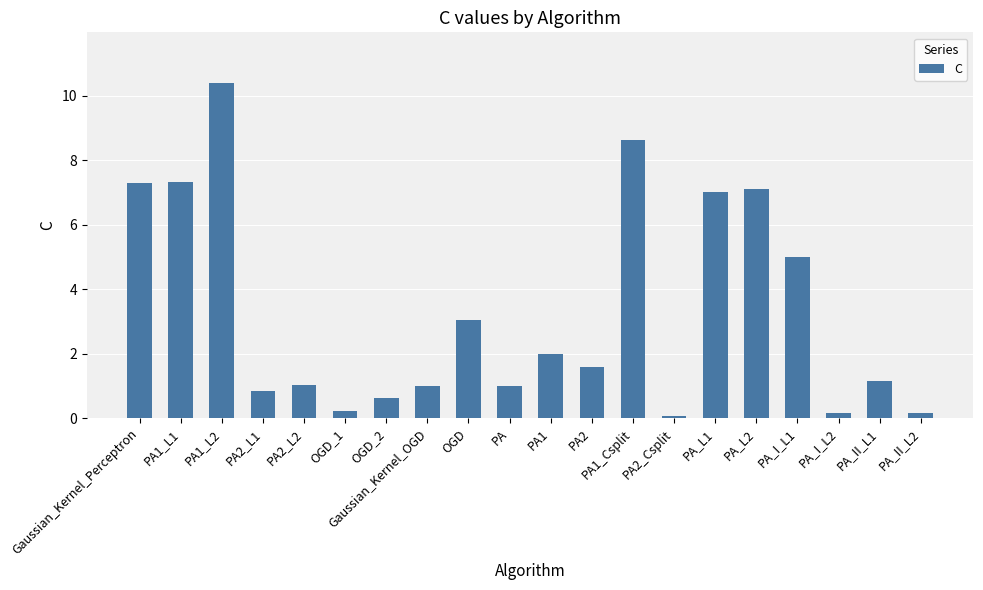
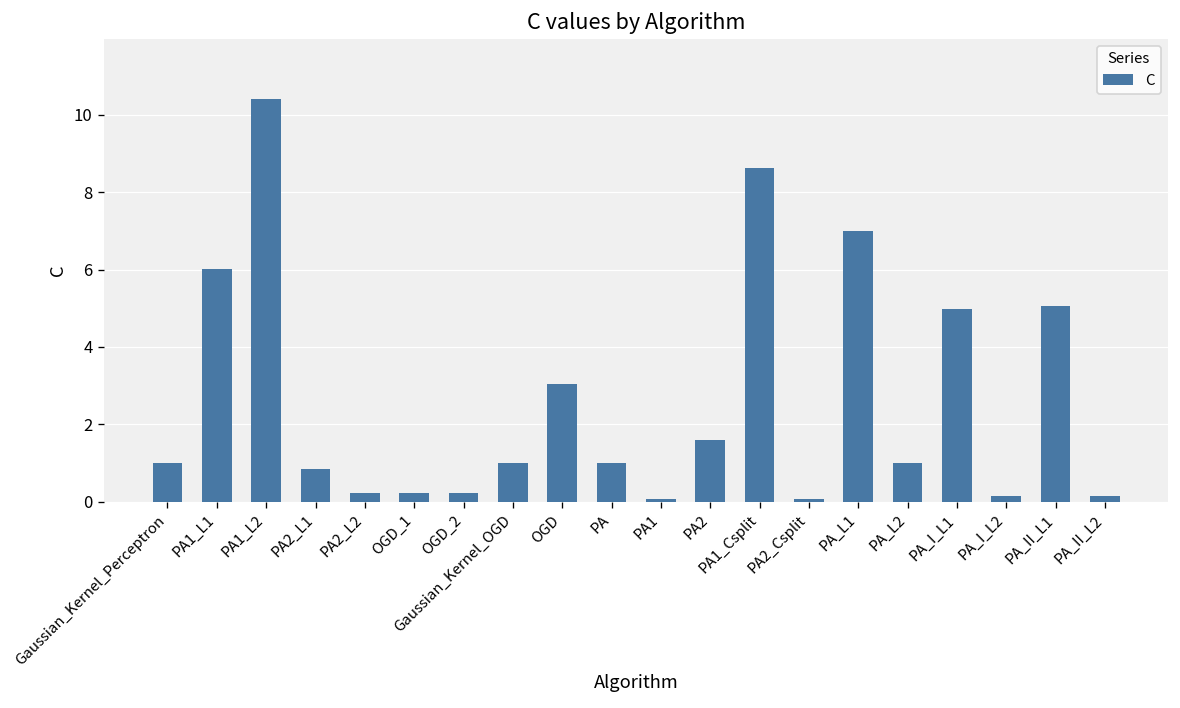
  {
-   "Gaussian_Kernel_Perceptron": 7.3,
-   "PA1_L1": 7.3,
+   "Gaussian_Kernel_Perceptron": 1.0,
+   "PA1_L1": 6.0,
    "PA1_L2": 10.4,
    "PA2_L1": 0.8,
-   "PA2_L2": 1.0,
+   "PA2_L2": 0.2,
    "OGD_1": 0.2,
-   "OGD_2": 0.6,
+   "OGD_2": 0.2,
    "Gaussian_Kernel_OGD": 1.0,
    "OGD": 3.0,
    "PA": 1.0,
-   "PA1": 2.0,
+   "PA1": 0.1,
    "PA2": 1.6,
    "PA1_Csplit": 8.6,
    "PA_L1": 7.0,
-   "PA_L2": 7.1,
+   "PA_L2": 1.0,
    "PA_I_L1": 5.0,
    "PA_I_L2": 0.2,
-   "PA_II_L1": 1.2,
+   "PA_II_L1": 5.0,
    "PA_II_L2": 0.2
  }
